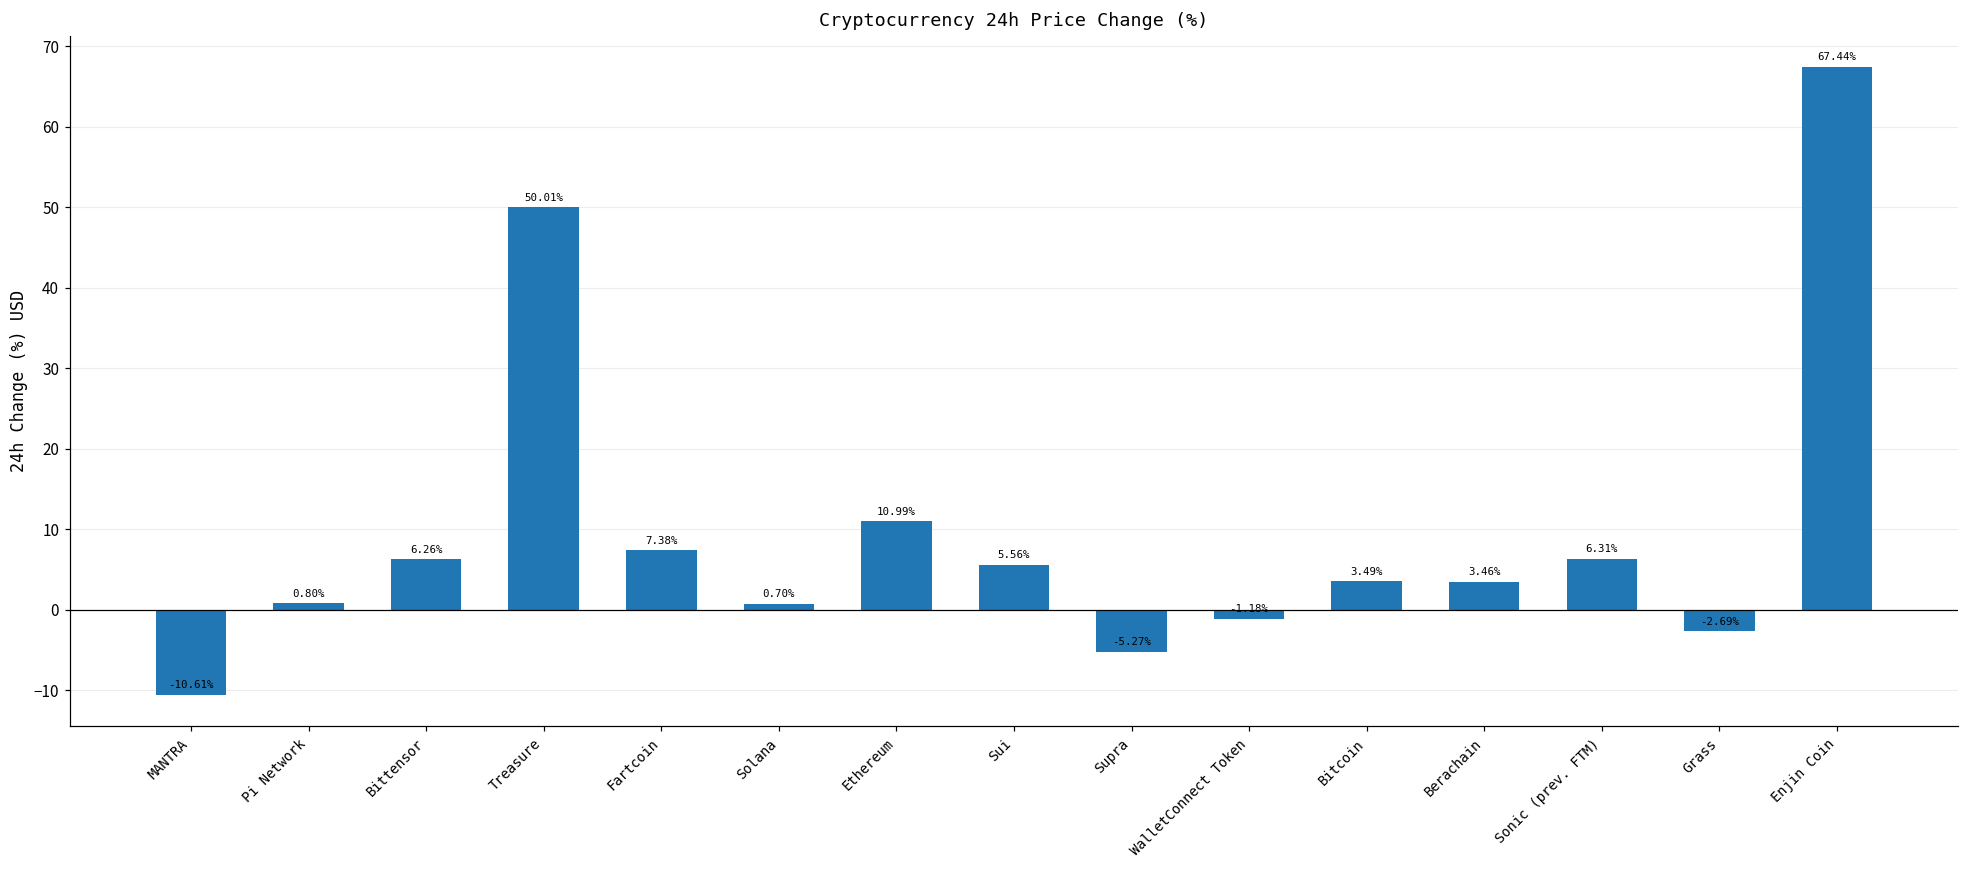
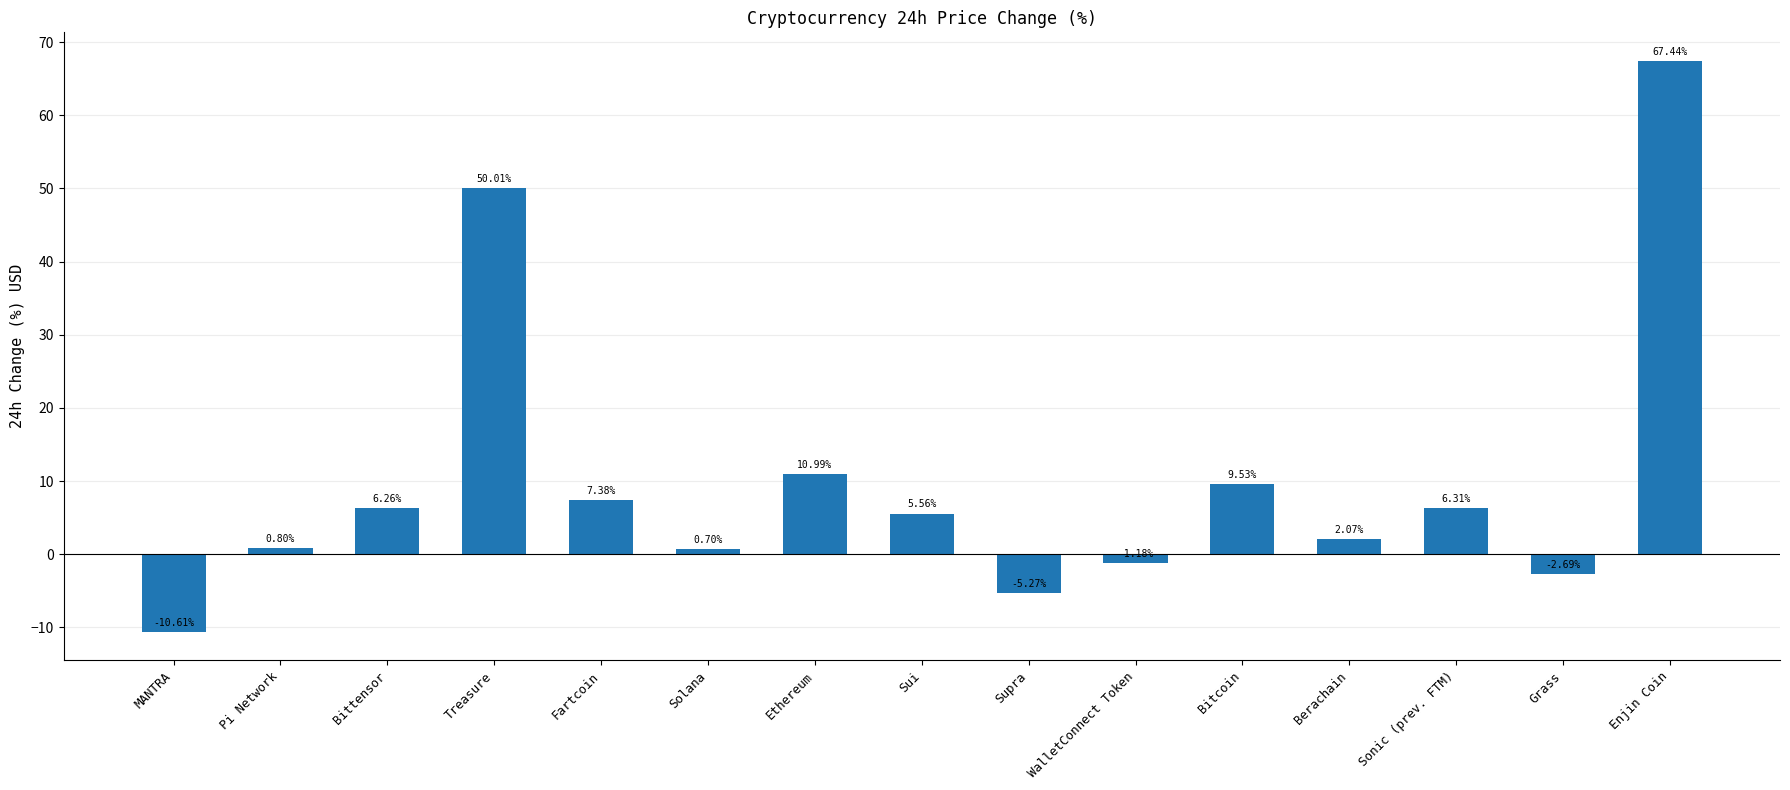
  {
    "MANTRA": "-10.61%",
    "Pi Network": "0.80%",
    "Bittensor": "6.26%",
    "Treasure": "50.01%",
    "Fartcoin": "7.38%",
    "Solana": "0.70%",
    "Ethereum": "10.99%",
    "Sui": "5.56%",
    "Supra": "-5.27%",
    "WalletConnect Token": "-1.18%",
-   "Bitcoin": "3.49%",
-   "Berachain": "3.46%",
+   "Bitcoin": "9.53%",
+   "Berachain": "2.07%",
    "Sonic (prev. FTM)": "6.31%",
    "Grass": "-2.69%",
    "Enjin Coin": "67.44%"
  }
